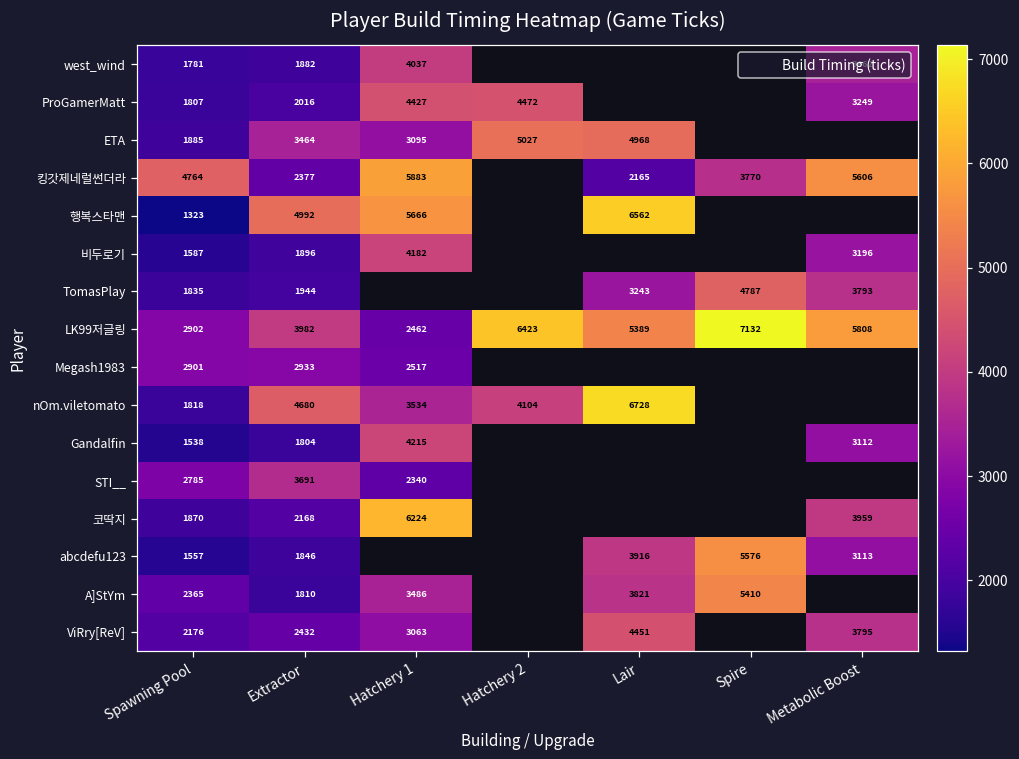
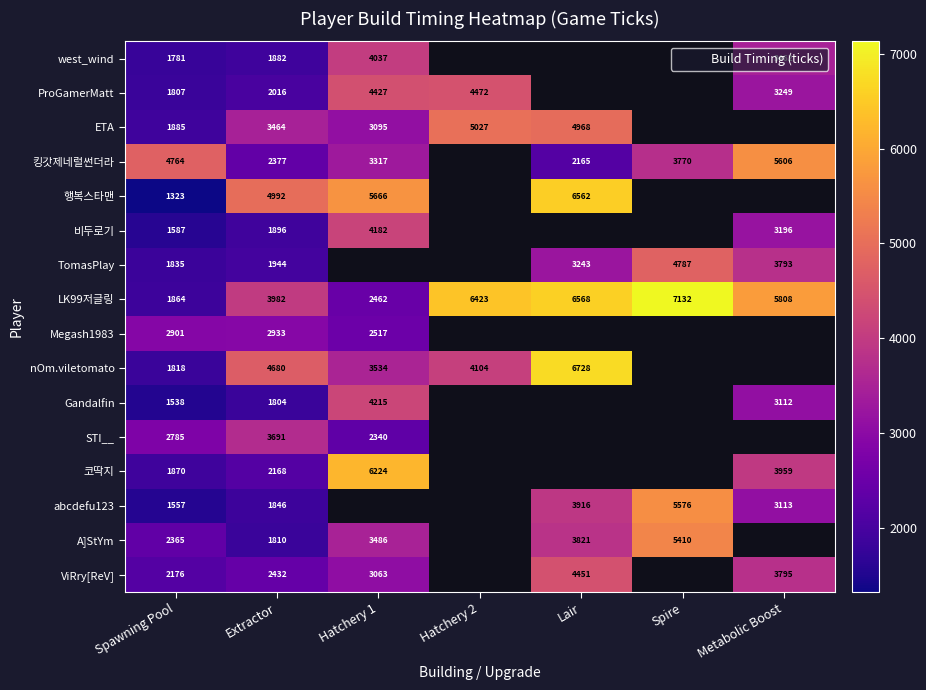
  {
    "west_wind": {
      "Spawning Pool": 1781,
      "Extractor": 1882,
      "Hatchery 1": 4037
    },
    "ProGamerMatt": {
      "Spawning Pool": 1807,
      "Extractor": 2016,
      "Hatchery 1": 4427,
      "Hatchery 2": 4472,
      "Metabolic Boost": 3249
    },
    "ETA": {
      "Spawning Pool": 1885,
      "Extractor": 3464,
      "Hatchery 1": 3095,
      "Hatchery 2": 5027,
      "Lair": 4968
    },
    "킹갓제네럴썬더라": {
      "Spawning Pool": 4764,
      "Extractor": 2377,
-     "Hatchery 1": 5883,
+     "Hatchery 1": 3317,
      "Lair": 2165,
      "Spire": 3770,
      "Metabolic Boost": 5606
    },
    "행복스타맨": {
      "Spawning Pool": 1323,
      "Extractor": 4992,
      "Hatchery 1": 5666,
      "Lair": 6562
    },
    "비두로기": {
      "Spawning Pool": 1587,
      "Extractor": 1896,
      "Hatchery 1": 4182,
      "Metabolic Boost": 3196
    },
    "TomasPlay": {
      "Spawning Pool": 1835,
      "Extractor": 1944,
      "Lair": 3243,
      "Spire": 4787,
      "Metabolic Boost": 3793
    },
    "LK99저글링": {
-     "Spawning Pool": 2902,
+     "Spawning Pool": 1864,
      "Extractor": 3982,
      "Hatchery 1": 2462,
      "Hatchery 2": 6423,
-     "Lair": 5389,
+     "Lair": 6568,
      "Spire": 7132,
      "Metabolic Boost": 5808
    },
    "Megash1983": {
      "Spawning Pool": 2901,
      "Extractor": 2933,
      "Hatchery 1": 2517
    },
    "nOm.viletomato": {
      "Spawning Pool": 1818,
      "Extractor": 4680,
      "Hatchery 1": 3534,
      "Hatchery 2": 4104,
      "Lair": 6728
    },
    "Gandalfin": {
      "Spawning Pool": 1538,
      "Extractor": 1804,
      "Hatchery 1": 4215,
      "Metabolic Boost": 3112
    },
    "STI__": {
      "Spawning Pool": 2785,
      "Extractor": 3691,
      "Hatchery 1": 2340
    },
    "코딱지": {
      "Spawning Pool": 1870,
      "Extractor": 2168,
      "Hatchery 1": 6224,
      "Metabolic Boost": 3959
    },
    "abcdefu123": {
      "Spawning Pool": 1557,
      "Extractor": 1846,
      "Lair": 3916,
      "Spire": 5576,
      "Metabolic Boost": 3113
    },
    "A]StYm": {
      "Spawning Pool": 2365,
      "Extractor": 1810,
      "Hatchery 1": 3486,
      "Lair": 3821,
      "Spire": 5410
    },
    "ViRry[ReV]": {
      "Spawning Pool": 2176,
      "Extractor": 2432,
      "Hatchery 1": 3063,
      "Lair": 4451,
      "Metabolic Boost": 3795
    }
  }
